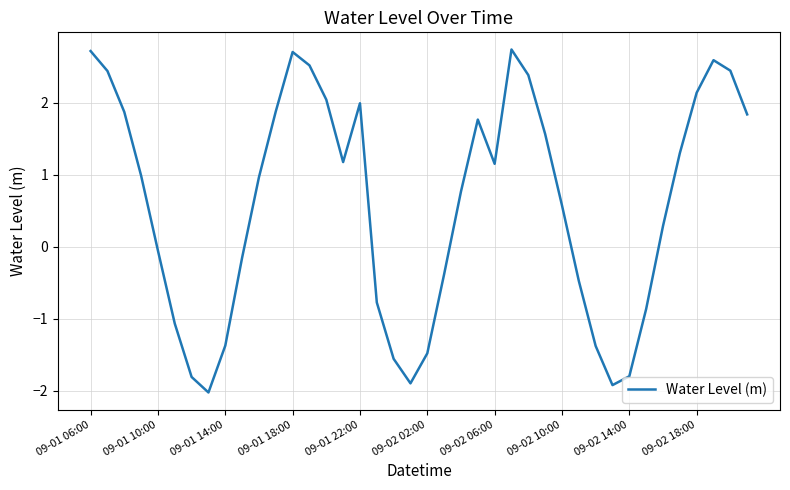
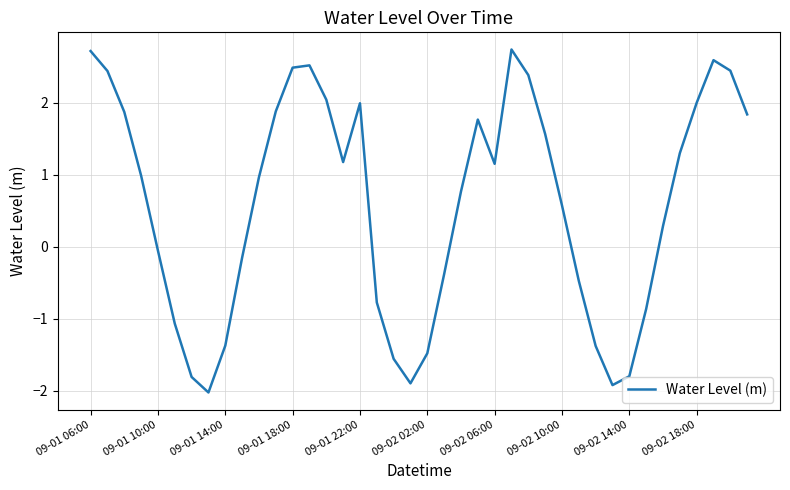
  {
    "09-01 06:00": 2.7,
    "09-01 10:00": -0.1,
    "09-01 14:00": -1.4,
-   "09-01 18:00": 2.7,
+   "09-01 18:00": 2.5,
    "09-01 22:00": 2.0,
    "09-02 02:00": -1.5,
    "09-02 06:00": 1.2,
    "09-02 10:00": 0.6,
    "09-02 14:00": -1.8,
-   "09-02 18:00": 2.1
+   "09-02 18:00": 2.0
  }
